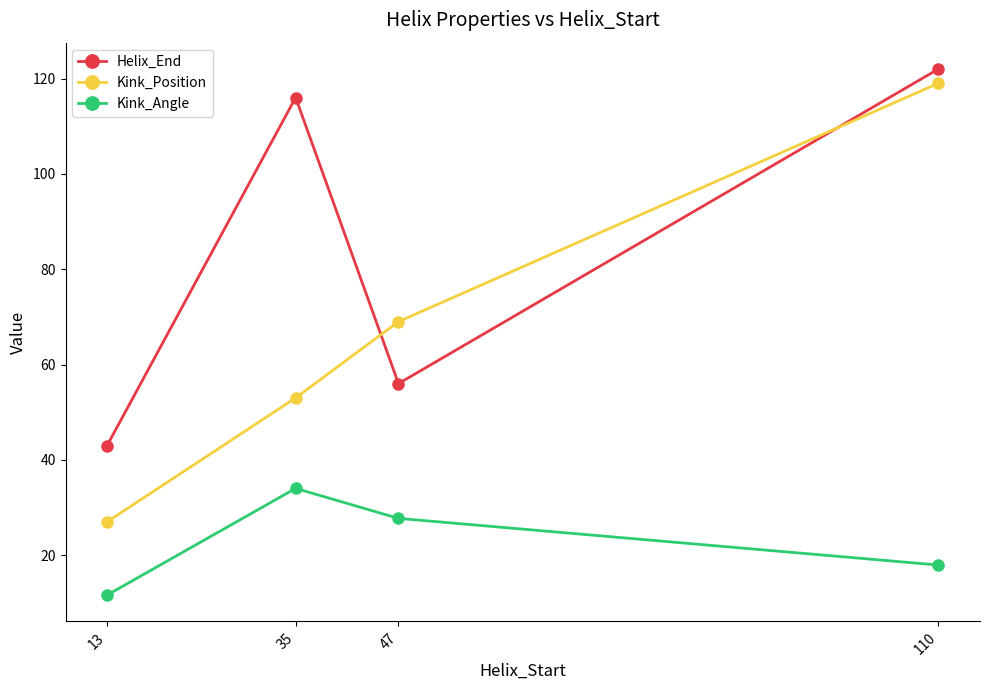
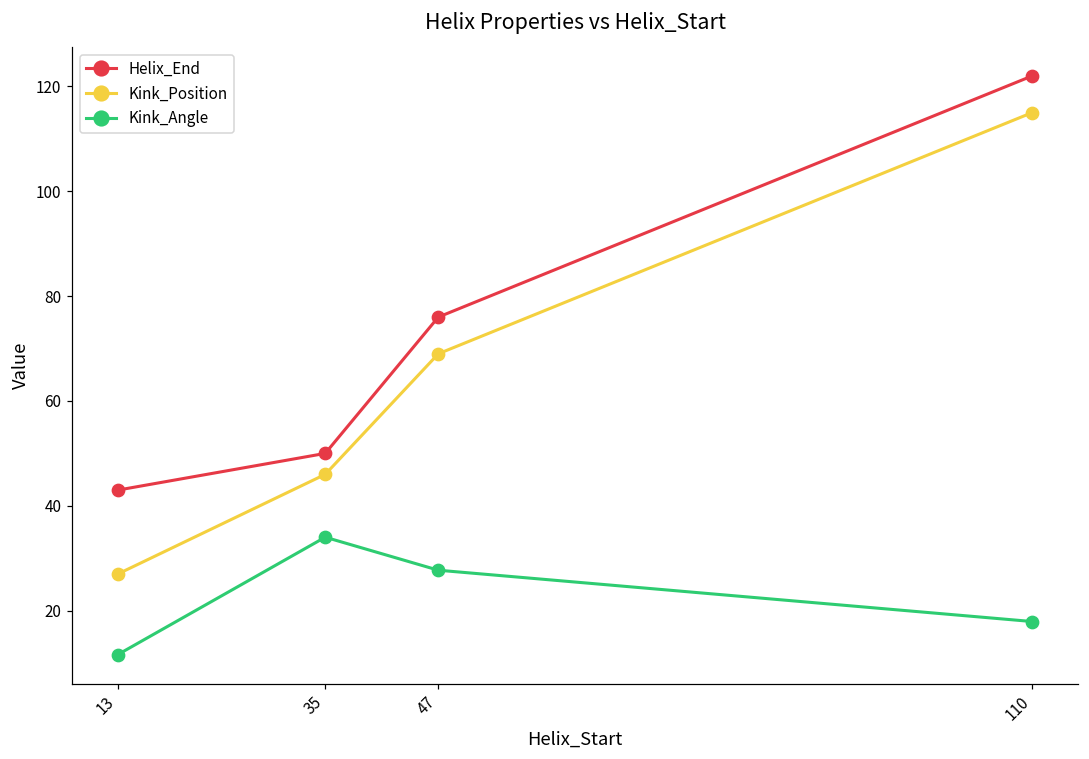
  {
    "Helix_End": {
      "13": 43,
-     "35": 116,
-     "47": 56,
+     "35": 50,
+     "47": 76,
      "110": 122
    },
    "Kink_Position": {
      "13": 27,
-     "35": 53,
+     "35": 46,
      "47": 69,
-     "110": 119
+     "110": 115
    },
    "Kink_Angle": {
      "13": 12,
      "35": 34,
      "47": 28,
      "110": 18
    }
  }
